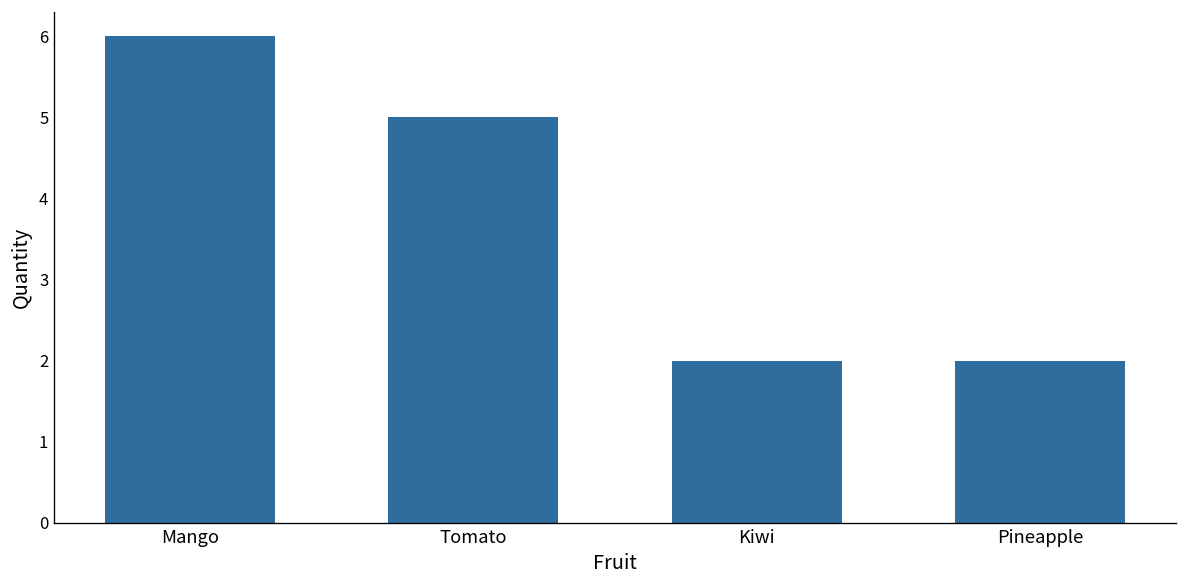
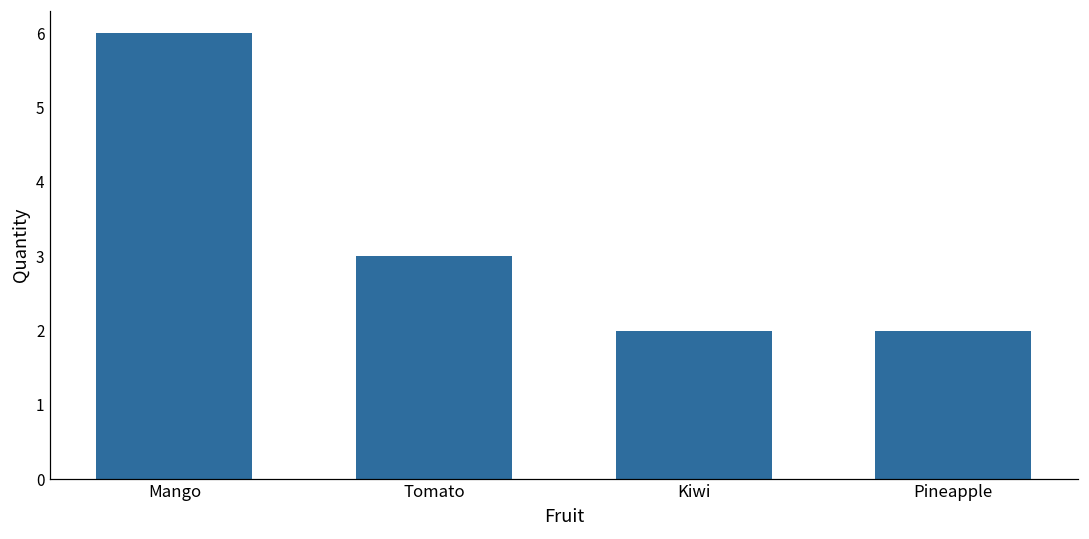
  {
    "Mango": 6,
-   "Tomato": 5,
+   "Tomato": 3,
    "Kiwi": 2,
    "Pineapple": 2
  }
